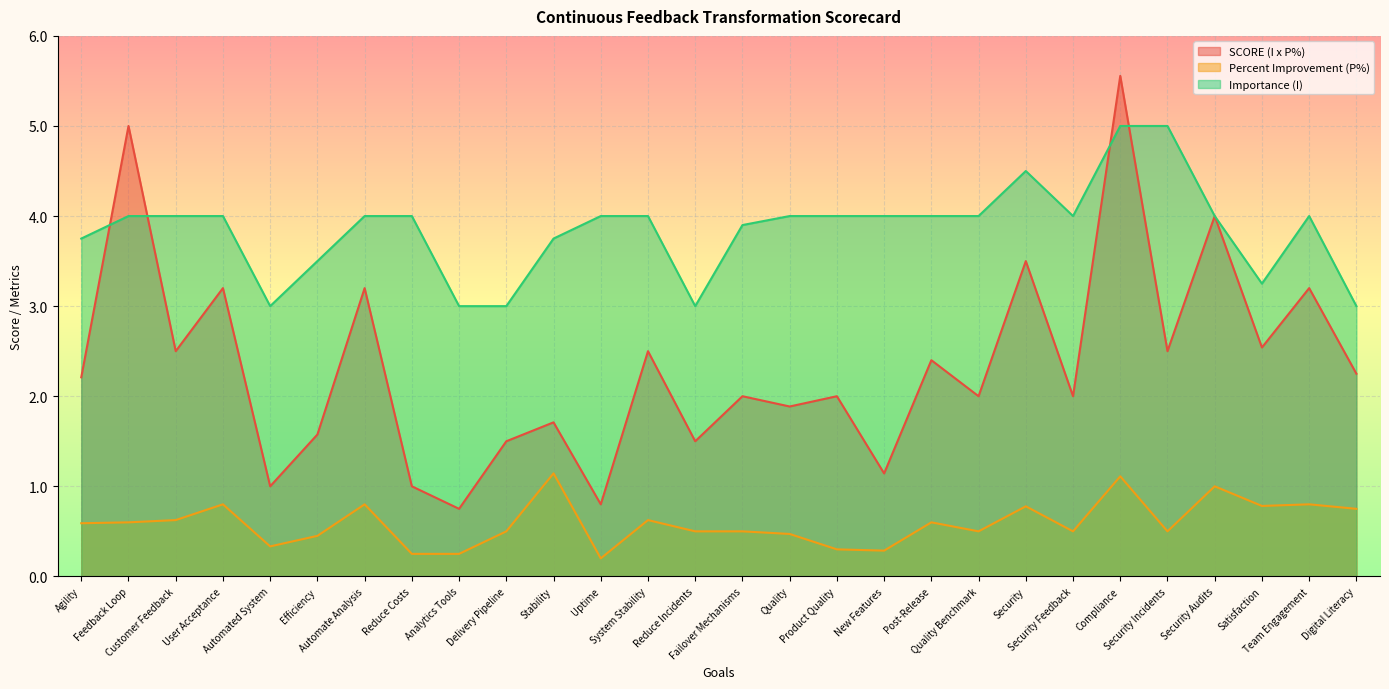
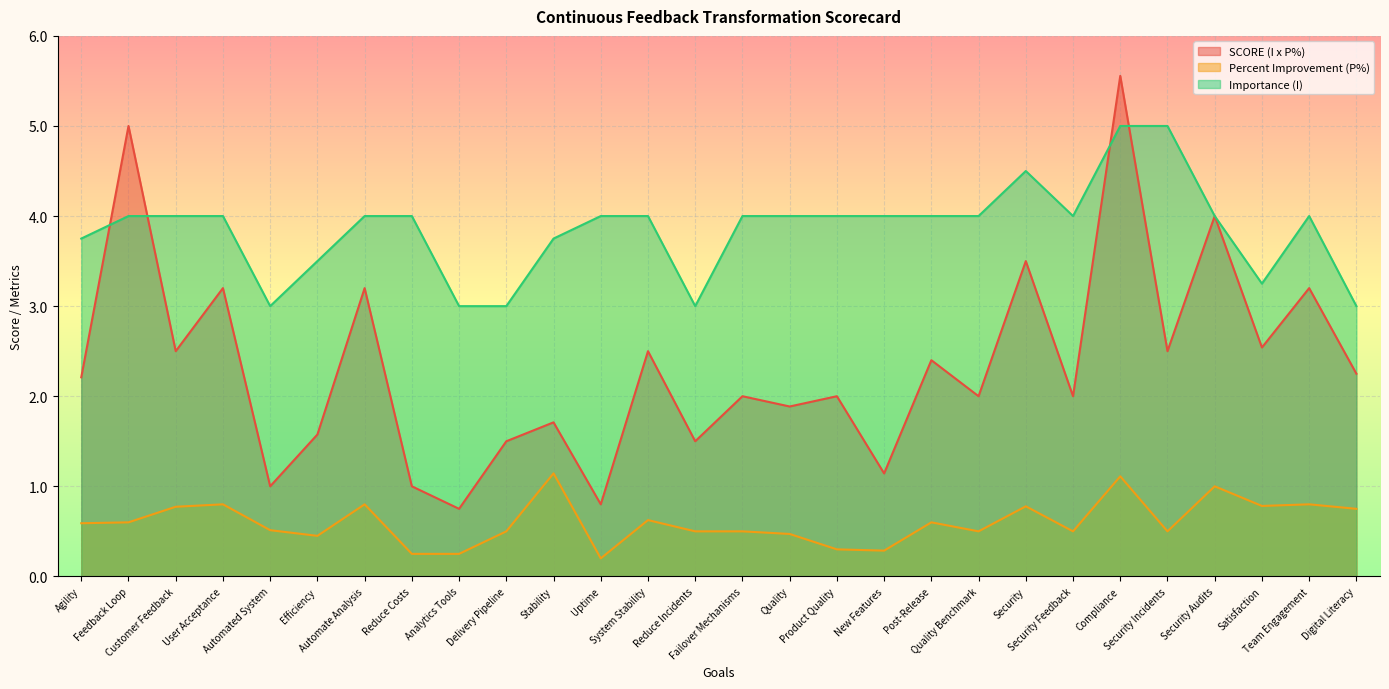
  {
    "SCORE (I x P%)": {
      "Agility": 2.2,
      "Feedback Loop": 5.0,
      "Customer Feedback": 2.5,
      "User Acceptance": 3.2,
      "Automated System": 1.0,
      "Efficiency": 1.6,
      "Automate Analysis": 3.2,
      "Reduce Costs": 1.0,
      "Analytics Tools": 0.8,
      "Delivery Pipeline": 1.5,
      "Stability": 1.7,
      "Uptime": 0.8,
      "System Stability": 2.5,
      "Reduce Incidents": 1.5,
      "Failover Mechanisms": 2.0,
      "Quality": 1.9,
      "Product Quality": 2.0,
      "New Features": 1.1,
      "Post-Release": 2.4,
      "Quality Benchmark": 2.0,
      "Security": 3.5,
      "Security Feedback": 2.0,
      "Compliance": 5.6,
      "Security Incidents": 2.5,
      "Satisfaction": 2.5,
      "Team Engagement": 3.2,
      "Digital Literacy": 2.3
    },
    "Percent Improvement (P%)": {
      "Agility": 0.6,
      "Feedback Loop": 0.6,
-     "Customer Feedback": 0.6,
+     "Customer Feedback": 0.8,
      "User Acceptance": 0.8,
-     "Automated System": 0.3,
+     "Automated System": 0.5,
      "Efficiency": 0.5,
      "Automate Analysis": 0.8,
      "Reduce Costs": 0.3,
      "Analytics Tools": 0.3,
      "Delivery Pipeline": 0.5,
      "Stability": 1.1,
      "Uptime": 0.2,
      "System Stability": 0.6,
      "Reduce Incidents": 0.5,
      "Failover Mechanisms": 0.5,
      "Quality": 0.5,
      "Product Quality": 0.3,
      "New Features": 0.3,
      "Post-Release": 0.6,
      "Quality Benchmark": 0.5,
      "Security": 0.8,
      "Security Feedback": 0.5,
      "Compliance": 1.1,
      "Security Incidents": 0.5,
      "Security Audits": 1.0,
      "Satisfaction": 0.8,
      "Team Engagement": 0.8,
      "Digital Literacy": 0.8
    },
    "Importance (I)": {
      "Agility": 3.8,
      "Feedback Loop": 4.0,
      "Customer Feedback": 4.0,
      "User Acceptance": 4.0,
      "Automated System": 3.0,
      "Efficiency": 3.5,
      "Automate Analysis": 4.0,
      "Reduce Costs": 4.0,
      "Analytics Tools": 3.0,
      "Delivery Pipeline": 3.0,
      "Stability": 3.8,
      "Uptime": 4.0,
      "System Stability": 4.0,
      "Reduce Incidents": 3.0,
-     "Failover Mechanisms": 3.9,
+     "Failover Mechanisms": 4.0,
      "Quality": 4.0,
      "Product Quality": 4.0,
      "New Features": 4.0,
      "Post-Release": 4.0,
      "Quality Benchmark": 4.0,
      "Security": 4.5,
      "Security Feedback": 4.0,
      "Compliance": 5.0,
      "Security Incidents": 5.0,
      "Satisfaction": 3.3,
      "Team Engagement": 4.0,
      "Digital Literacy": 3.0
    }
  }
